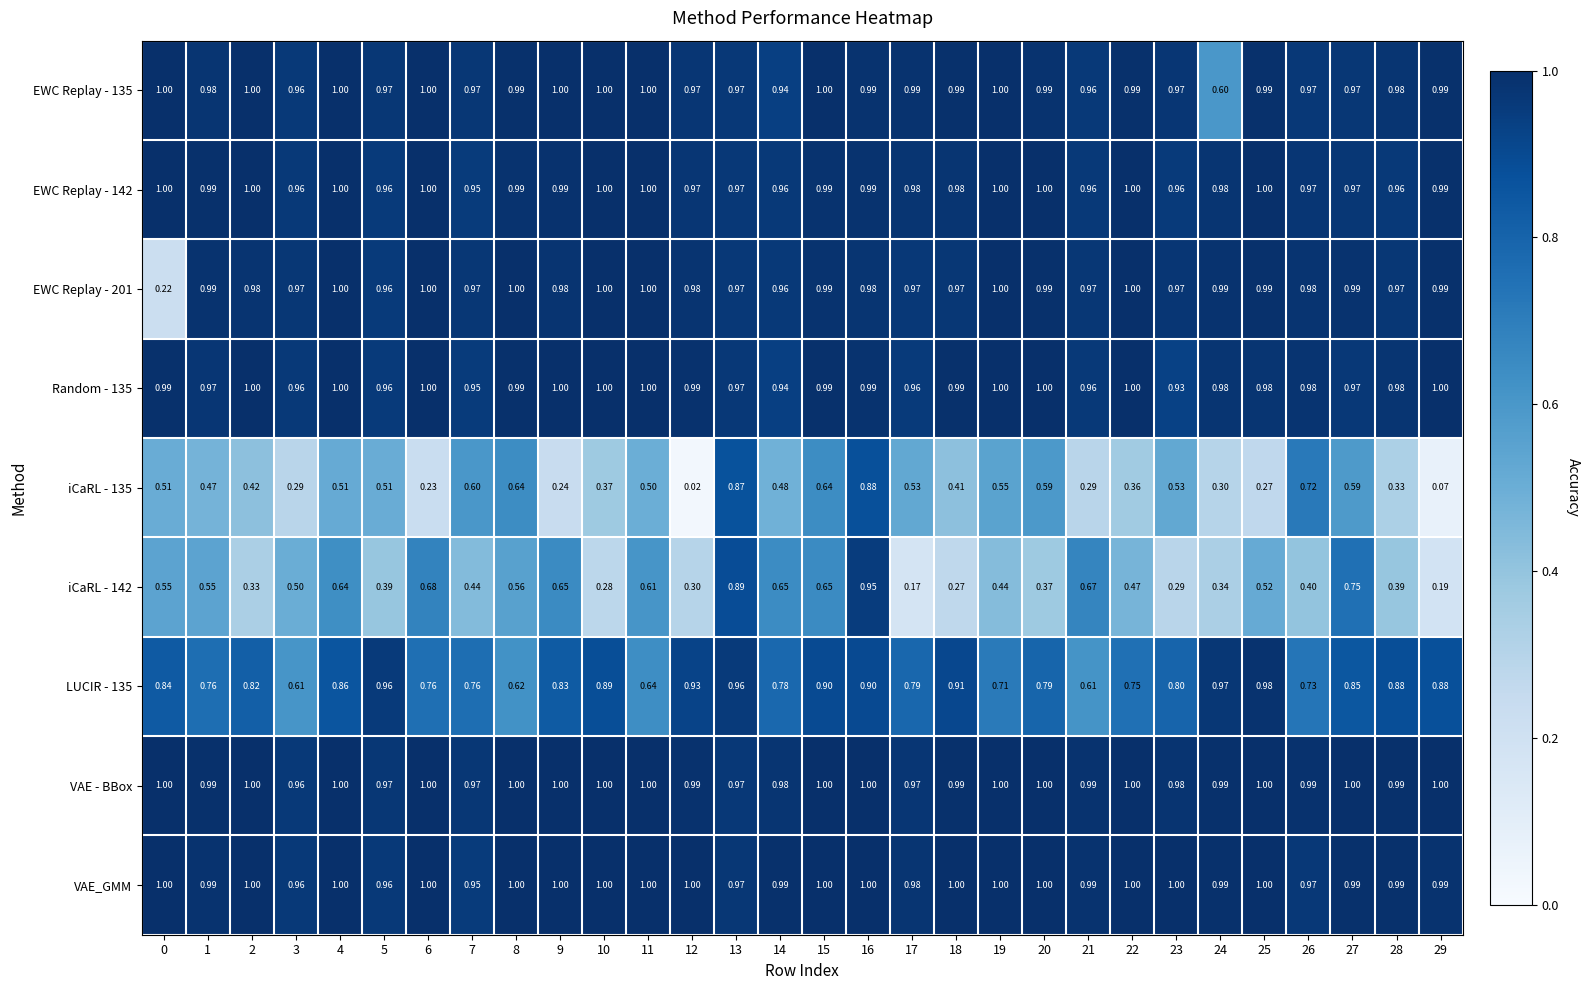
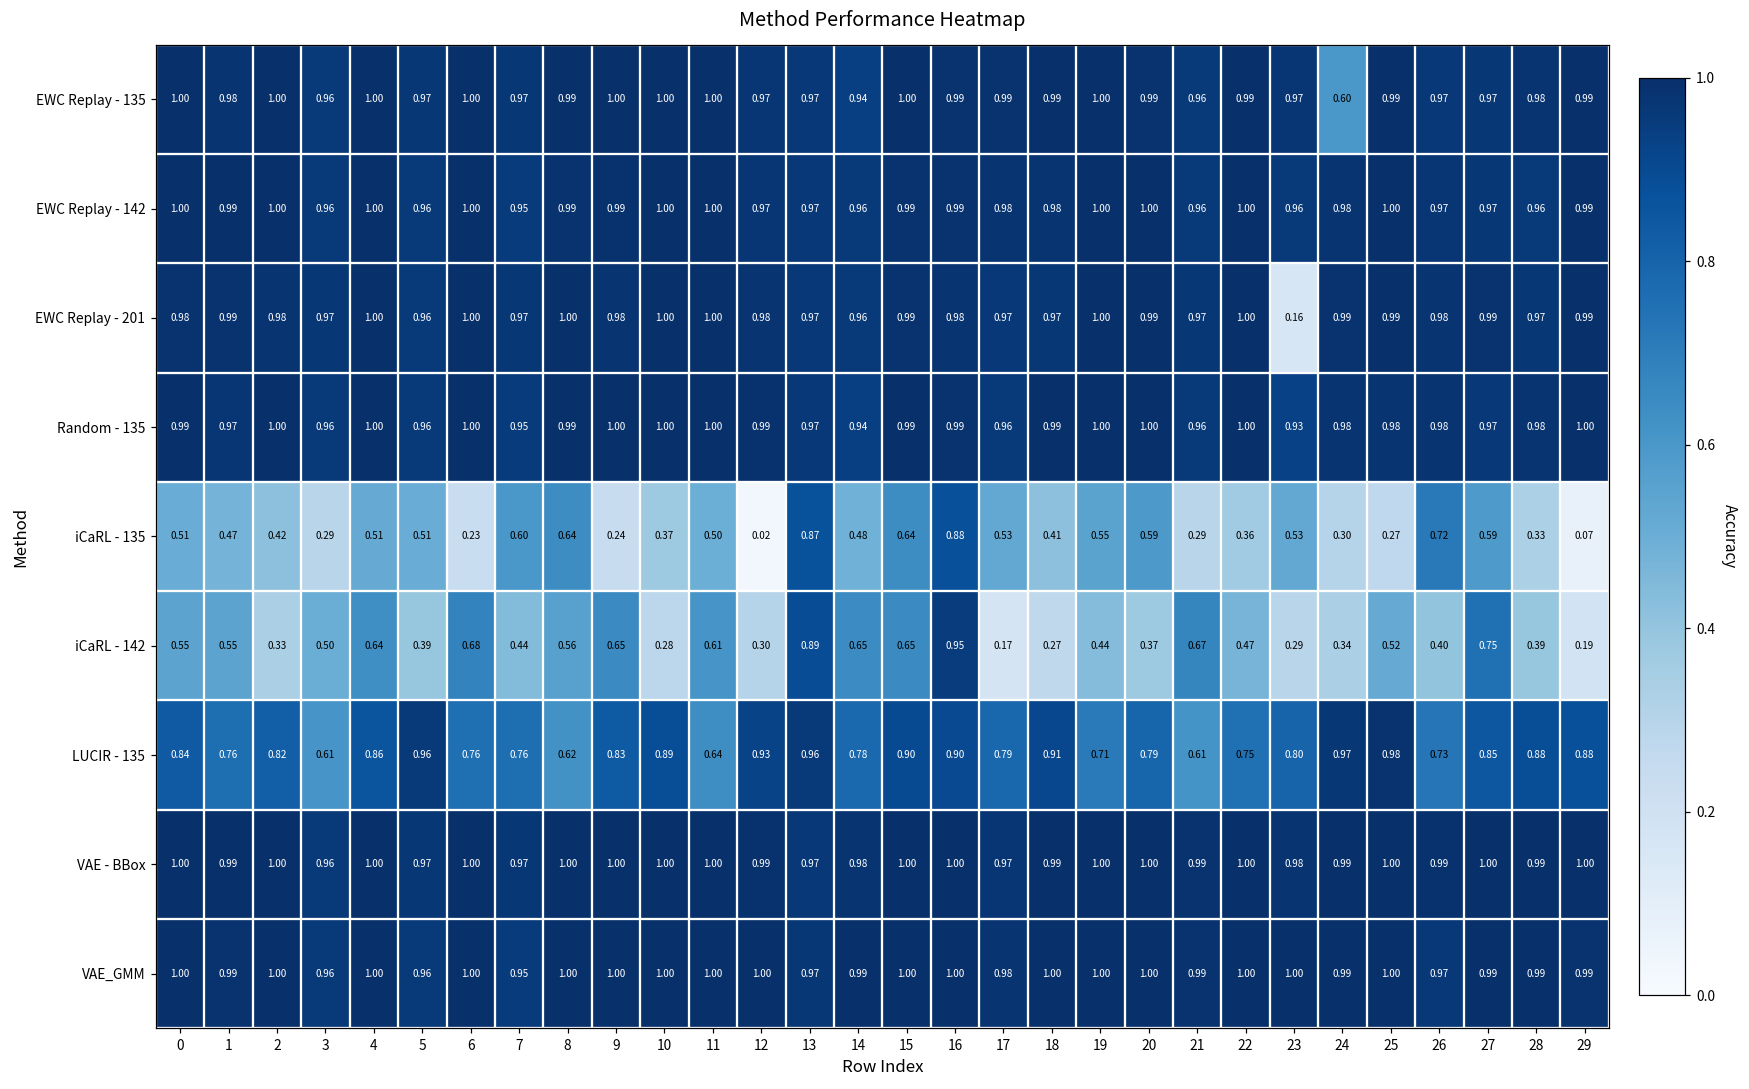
  {
    "EWC Replay - 201": {
-     "0": 0.22,
+     "0": 0.98,
      "1": 0.99,
      "2": 0.98,
      "3": 0.97,
      "4": 1.00,
      "5": 0.96,
      "6": 1.00,
      "7": 0.97,
      "8": 1.00,
      "9": 0.98,
      "10": 1.00,
      "11": 1.00,
      "12": 0.98,
      "13": 0.97,
      "14": 0.96,
      "15": 0.99,
      "16": 0.98,
      "17": 0.97,
      "18": 0.97,
      "19": 1.00,
      "20": 0.99,
      "21": 0.97,
      "22": 1.00,
-     "23": 0.97,
+     "23": 0.16,
      "24": 0.99,
      "25": 0.99,
      "26": 0.98,
      "27": 0.99,
      "28": 0.97,
      "29": 0.99
    }
  }
